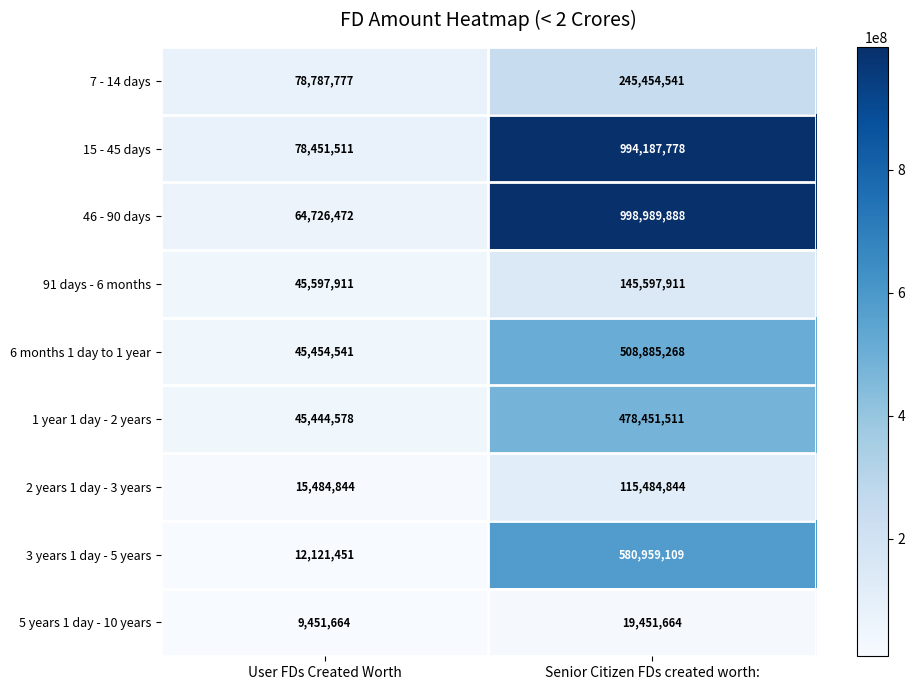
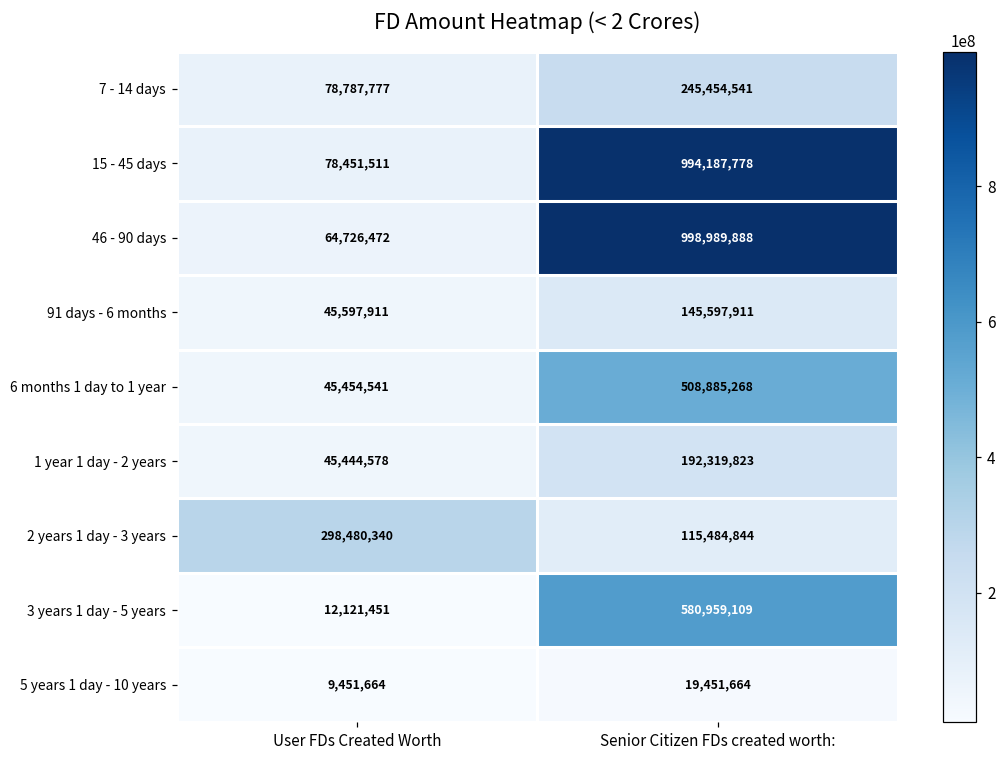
  {
    "7 - 14 days": {
      "User FDs Created Worth": "78,787,777",
      "Senior Citizen FDs created worth:": "245,454,541"
    },
    "15 - 45 days": {
      "User FDs Created Worth": "78,451,511",
      "Senior Citizen FDs created worth:": "994,187,778"
    },
    "46 - 90 days": {
      "User FDs Created Worth": "64,726,472",
      "Senior Citizen FDs created worth:": "998,989,888"
    },
    "91 days - 6 months": {
      "User FDs Created Worth": "45,597,911",
      "Senior Citizen FDs created worth:": "145,597,911"
    },
    "6 months 1 day to 1 year": {
      "User FDs Created Worth": "45,454,541",
      "Senior Citizen FDs created worth:": "508,885,268"
    },
    "1 year 1 day - 2 years": {
      "User FDs Created Worth": "45,444,578",
-     "Senior Citizen FDs created worth:": "478,451,511"
+     "Senior Citizen FDs created worth:": "192,319,823"
    },
    "2 years 1 day - 3 years": {
-     "User FDs Created Worth": "15,484,844",
+     "User FDs Created Worth": "298,480,340",
      "Senior Citizen FDs created worth:": "115,484,844"
    },
    "3 years 1 day - 5 years": {
      "User FDs Created Worth": "12,121,451",
      "Senior Citizen FDs created worth:": "580,959,109"
    },
    "5 years 1 day - 10 years": {
      "User FDs Created Worth": "9,451,664",
      "Senior Citizen FDs created worth:": "19,451,664"
    }
  }
